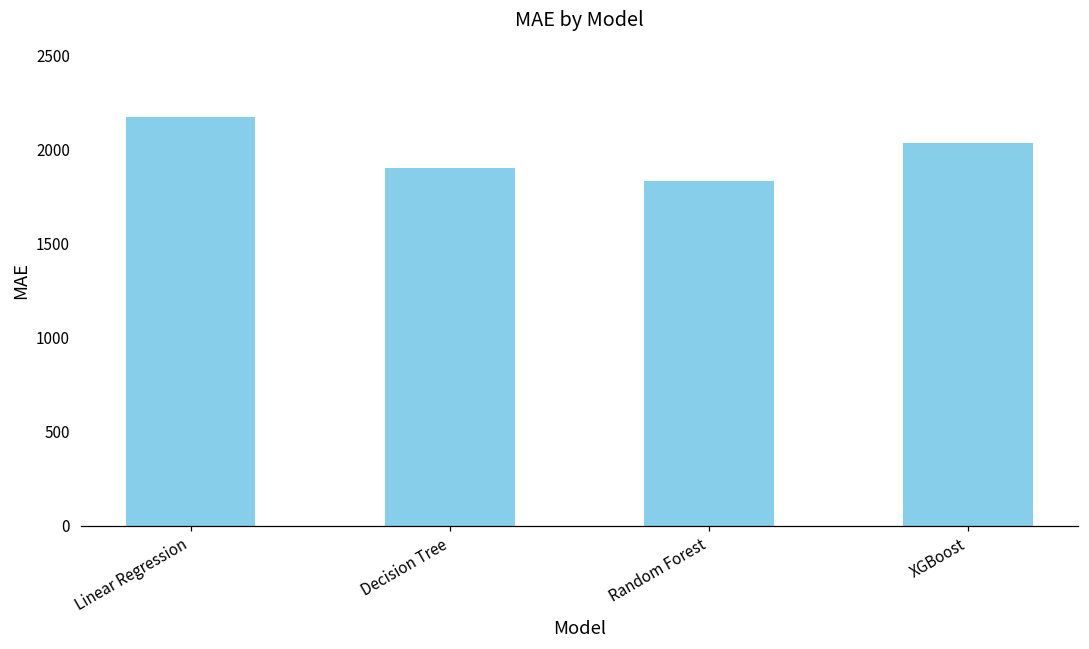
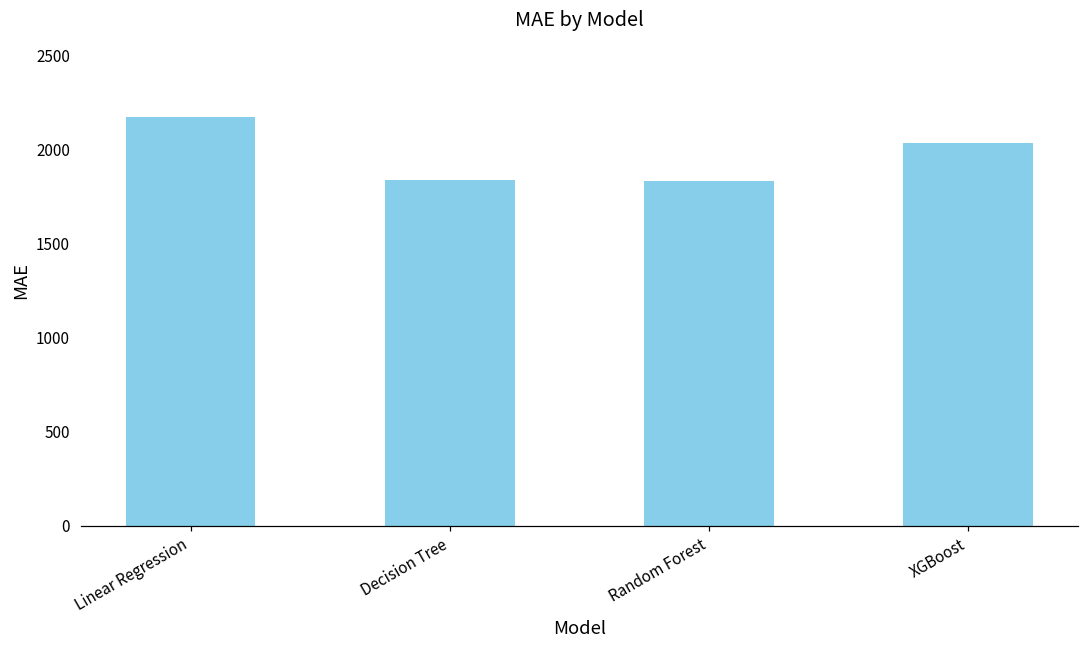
  {
    "Linear Regression": 2170,
-   "Decision Tree": 1900,
+   "Decision Tree": 1840,
    "Random Forest": 1830,
    "XGBoost": 2030
  }
